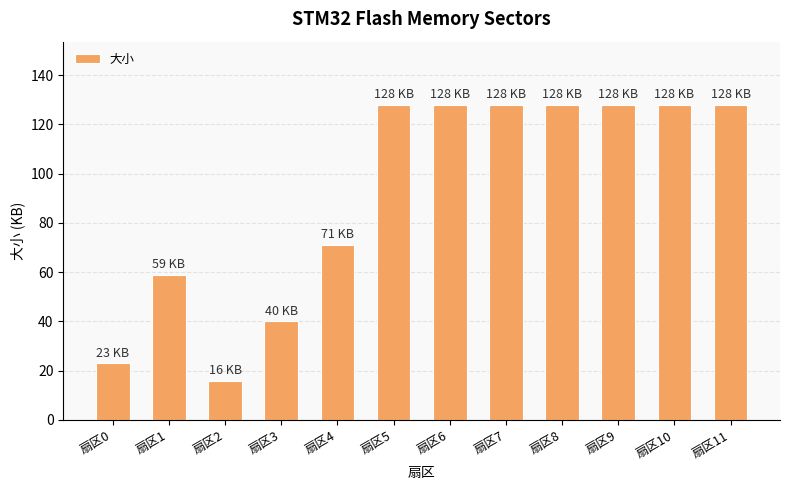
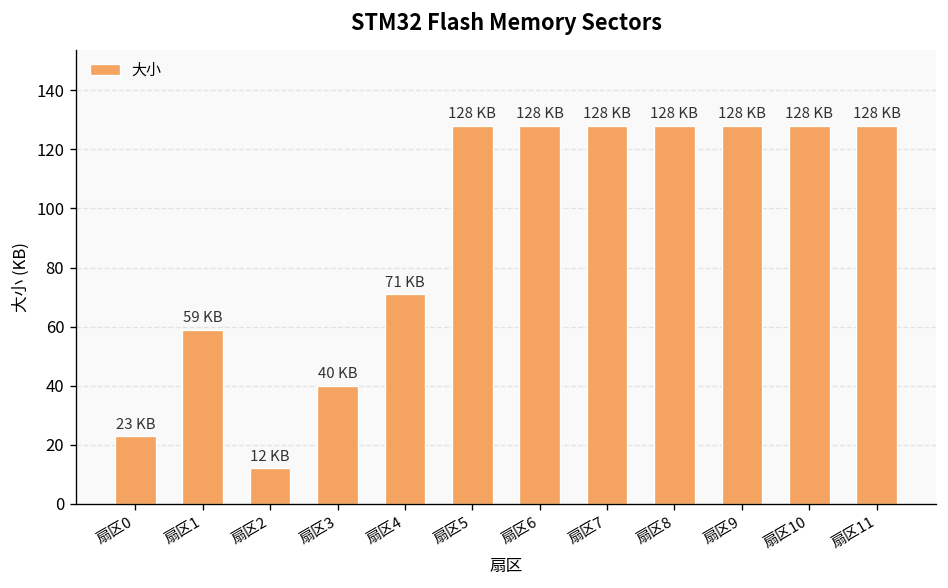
  {
    "扇区0": 23,
    "扇区1": 59,
-   "扇区2": 16,
+   "扇区2": 12,
    "扇区3": 40,
    "扇区4": 71,
    "扇区5": 128,
    "扇区6": 128,
    "扇区7": 128,
    "扇区8": 128,
    "扇区9": 128,
    "扇区10": 128,
    "扇区11": 128
  }
